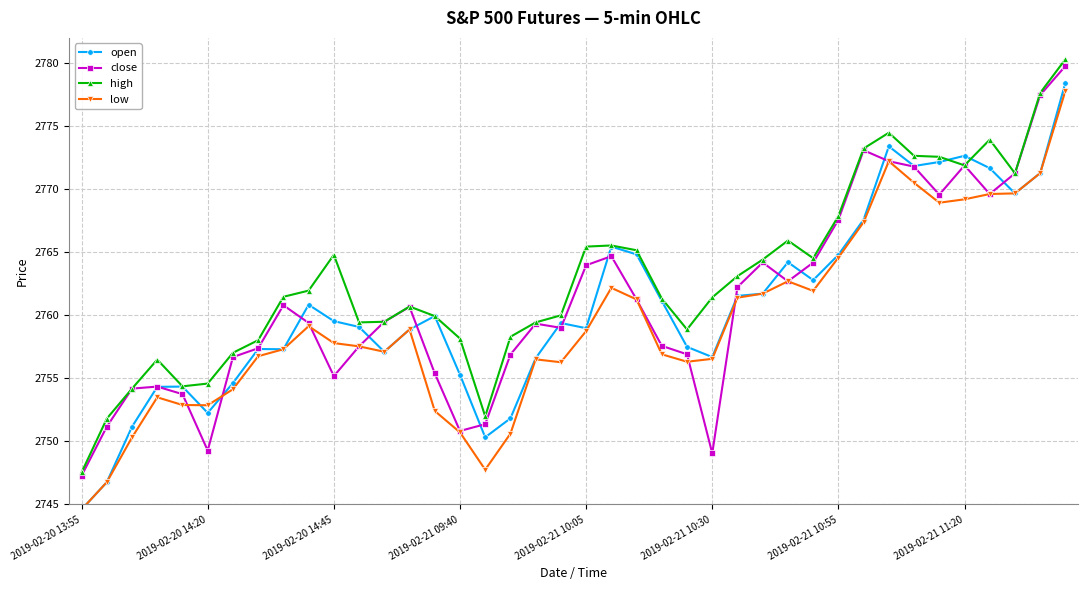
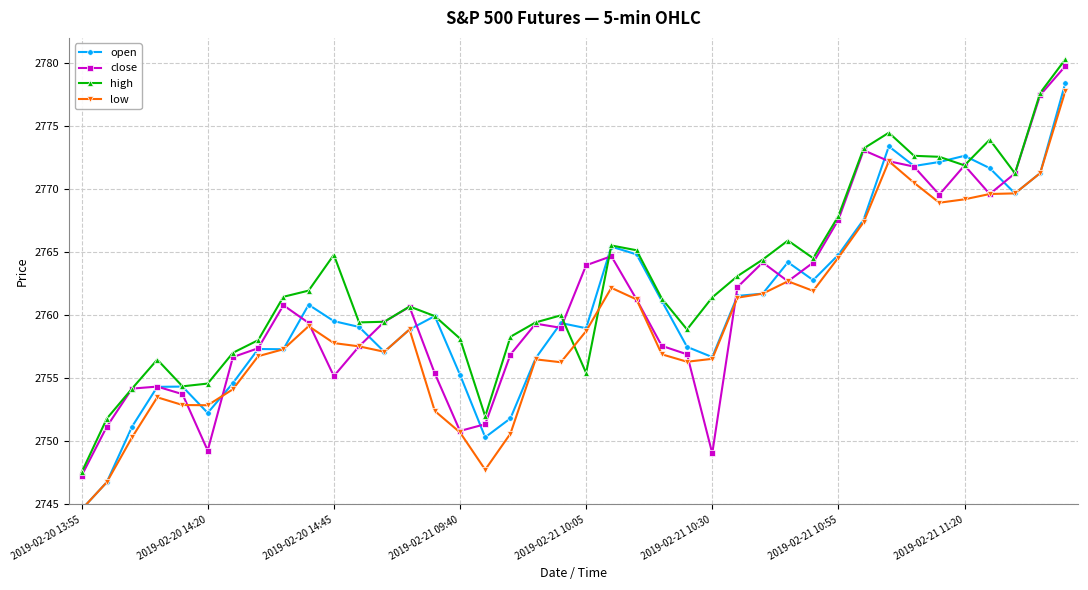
  {
    "open": {
      "2019-02-20 14:20": 2752.3,
      "2019-02-20 14:45": 2759.5,
      "2019-02-21 09:40": 2755.3,
      "2019-02-21 10:05": 2759.0,
      "2019-02-21 10:55": 2764.8,
      "2019-02-21 11:20": 2772.7
    },
    "close": {
      "2019-02-20 13:55": 2747.3,
      "2019-02-20 14:20": 2749.3,
      "2019-02-20 14:45": 2755.2,
      "2019-02-21 10:05": 2764.0,
      "2019-02-21 10:30": 2749.1,
      "2019-02-21 10:55": 2767.6
    },
    "high": {
      "2019-02-20 13:55": 2747.5,
      "2019-02-20 14:20": 2754.6,
      "2019-02-20 14:45": 2764.8,
      "2019-02-21 09:40": 2758.2,
-     "2019-02-21 10:05": 2765.5,
+     "2019-02-21 10:05": 2755.4,
      "2019-02-21 10:30": 2761.4,
      "2019-02-21 10:55": 2767.9
    },
    "low": {
      "2019-02-20 14:20": 2752.9,
      "2019-02-20 14:45": 2757.8,
      "2019-02-21 10:05": 2758.8,
      "2019-02-21 10:55": 2764.6,
      "2019-02-21 11:20": 2769.2
    }
  }
